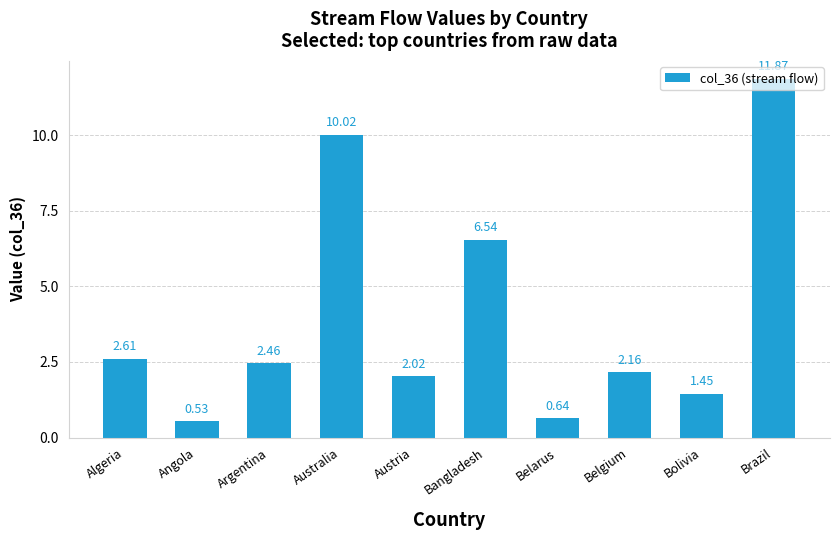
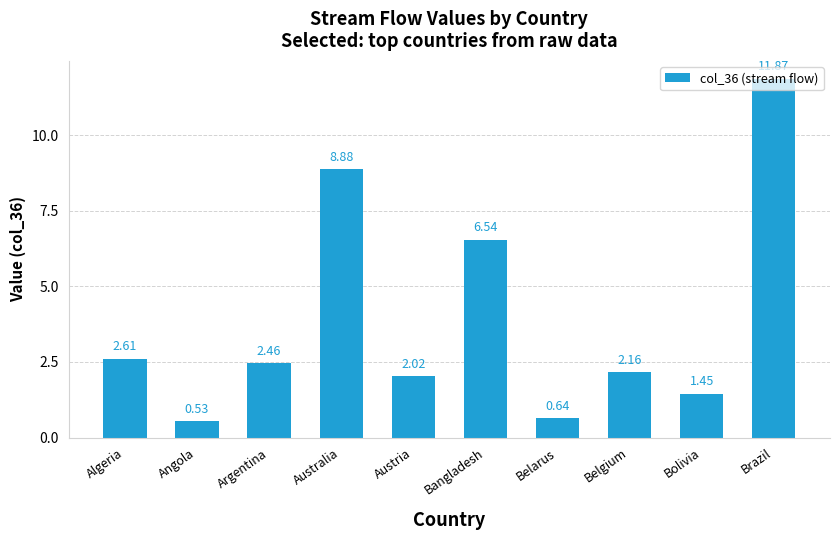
  {
    "Algeria": 2.61,
    "Angola": 0.53,
    "Argentina": 2.46,
-   "Australia": 10.02,
+   "Australia": 8.88,
    "Austria": 2.02,
    "Bangladesh": 6.54,
    "Belarus": 0.64,
    "Belgium": 2.16,
    "Bolivia": 1.45
  }
